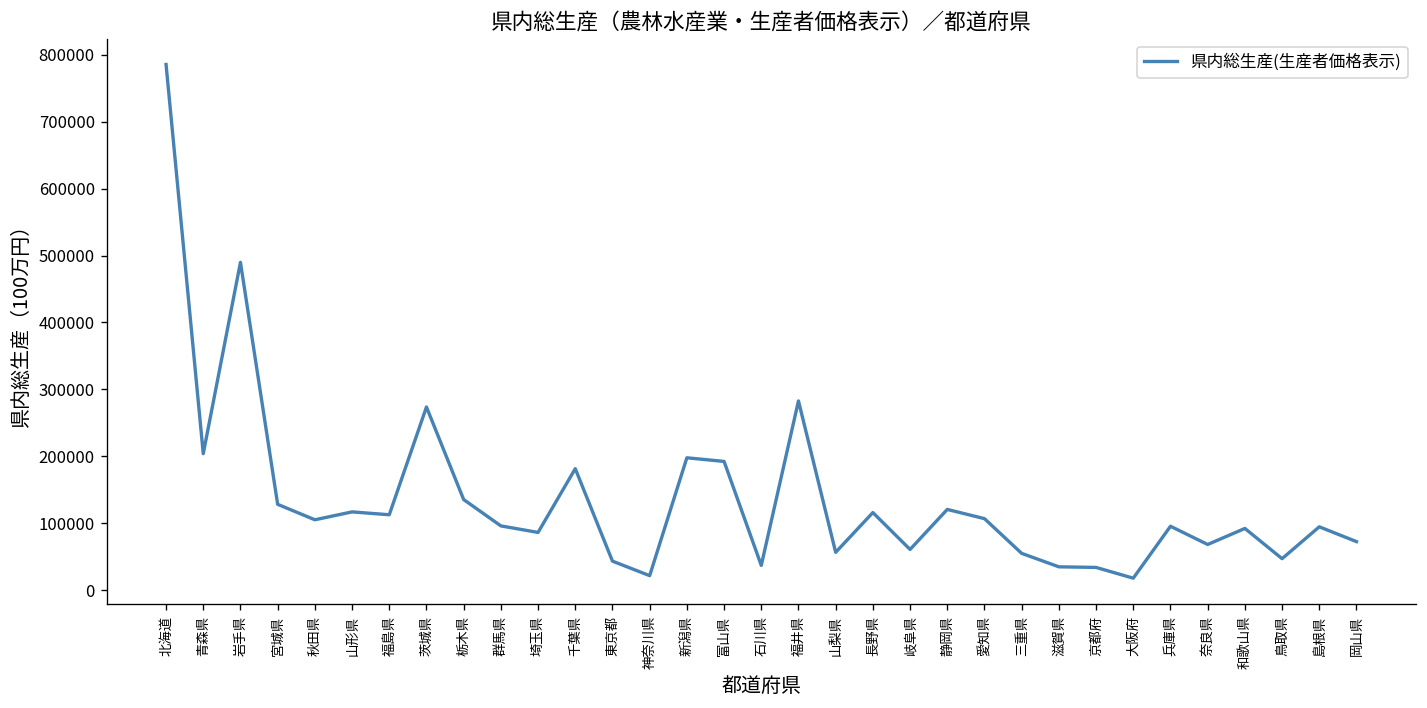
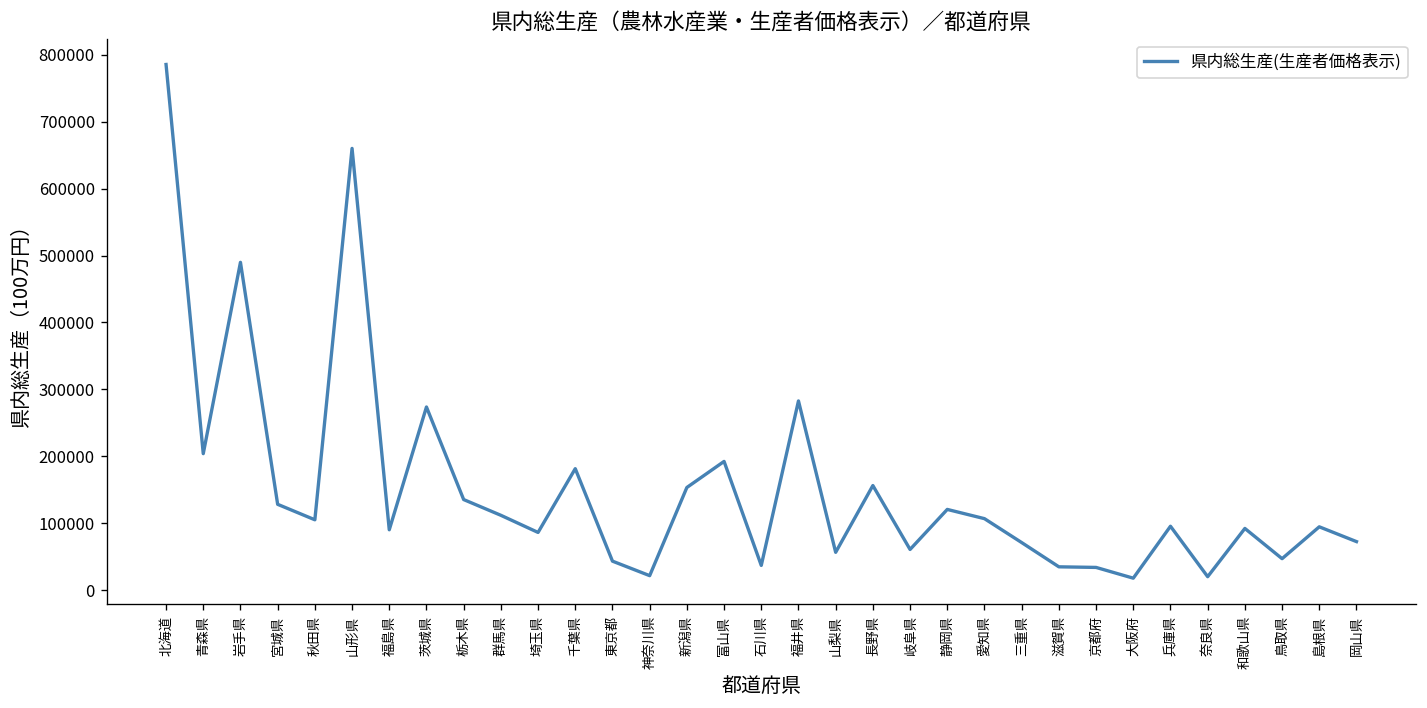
  {
    "北海道": 790000,
    "青森県": 200000,
    "岩手県": 490000,
    "宮城県": 130000,
    "秋田県": 100000,
-   "山形県": 120000,
-   "福島県": 110000,
+   "山形県": 660000,
+   "福島県": 90000,
    "茨城県": 270000,
    "栃木県": 140000,
-   "群馬県": 100000,
+   "群馬県": 110000,
    "埼玉県": 90000,
    "千葉県": 180000,
    "東京都": 40000,
    "神奈川県": 20000,
-   "新潟県": 200000,
+   "新潟県": 150000,
    "富山県": 190000,
    "石川県": 40000,
    "福井県": 280000,
    "山梨県": 60000,
-   "長野県": 120000,
+   "長野県": 160000,
    "岐阜県": 60000,
    "静岡県": 120000,
    "愛知県": 110000,
-   "三重県": 50000,
+   "三重県": 70000,
    "滋賀県": 30000,
    "京都府": 30000,
    "大阪府": 20000,
    "兵庫県": 100000,
-   "奈良県": 70000,
+   "奈良県": 20000,
    "和歌山県": 90000,
    "鳥取県": 50000,
    "島根県": 90000,
    "岡山県": 70000
  }
